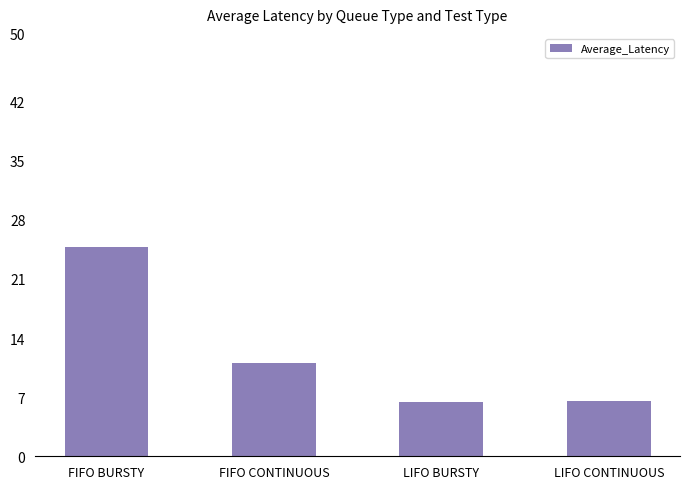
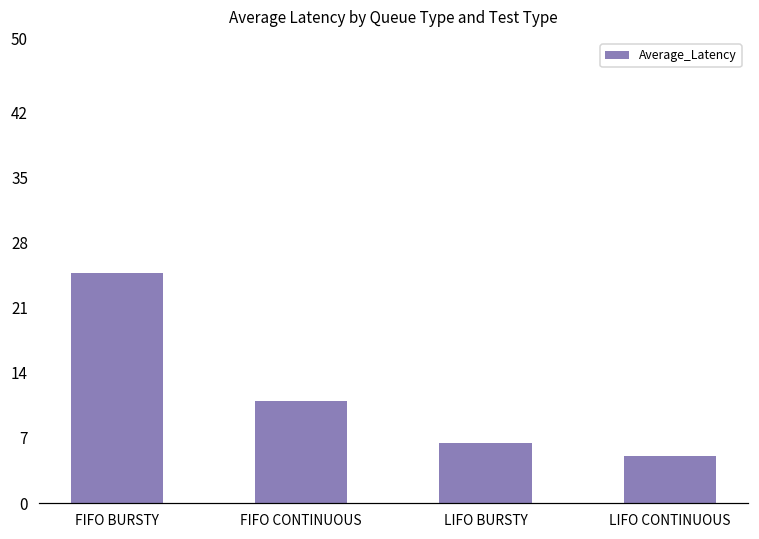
  {
    "FIFO BURSTY": 25,
    "FIFO CONTINUOUS": 11,
    "LIFO BURSTY": 6,
-   "LIFO CONTINUOUS": 7
+   "LIFO CONTINUOUS": 5
  }
